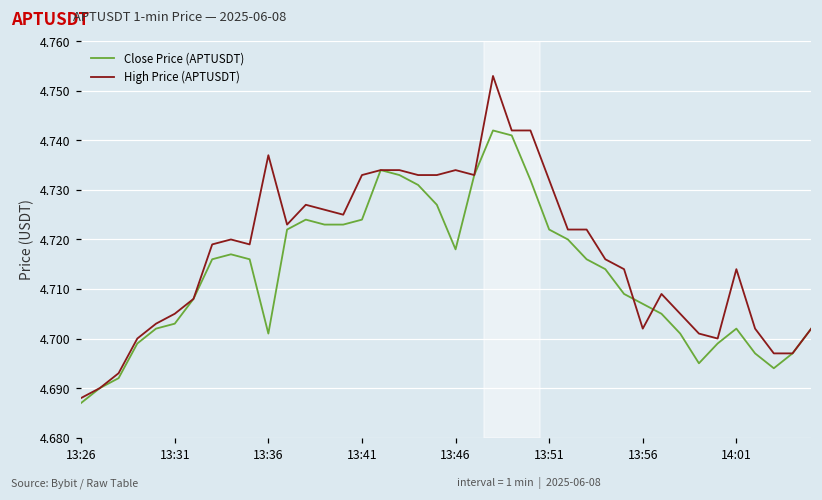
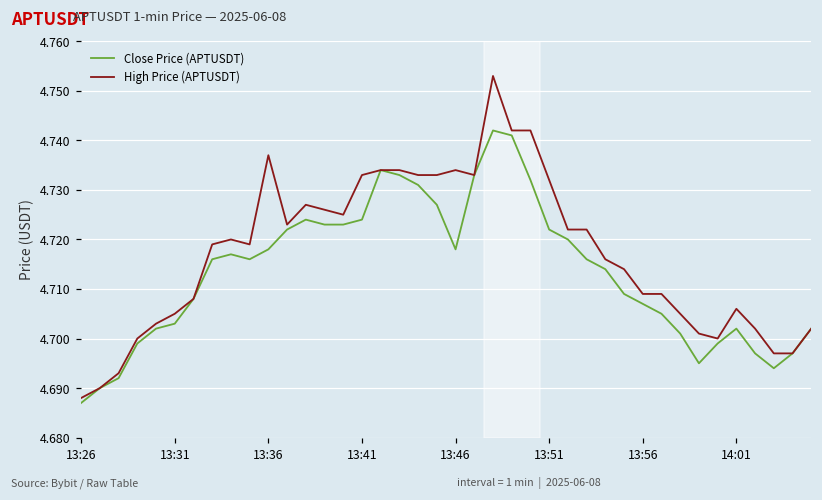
  {
    "Close Price (APTUSDT)": {
      "13:26": 4.687,
      "13:31": 4.703,
-     "13:36": 4.701,
+     "13:36": 4.718,
      "13:41": 4.724,
      "13:46": 4.718,
      "13:51": 4.722,
      "13:56": 4.707,
      "14:01": 4.702
    },
    "High Price (APTUSDT)": {
      "13:26": 4.688,
      "13:31": 4.705,
      "13:36": 4.737,
      "13:41": 4.733,
      "13:46": 4.734,
      "13:51": 4.732,
-     "13:56": 4.702,
-     "14:01": 4.714
+     "13:56": 4.709,
+     "14:01": 4.706
    }
  }
